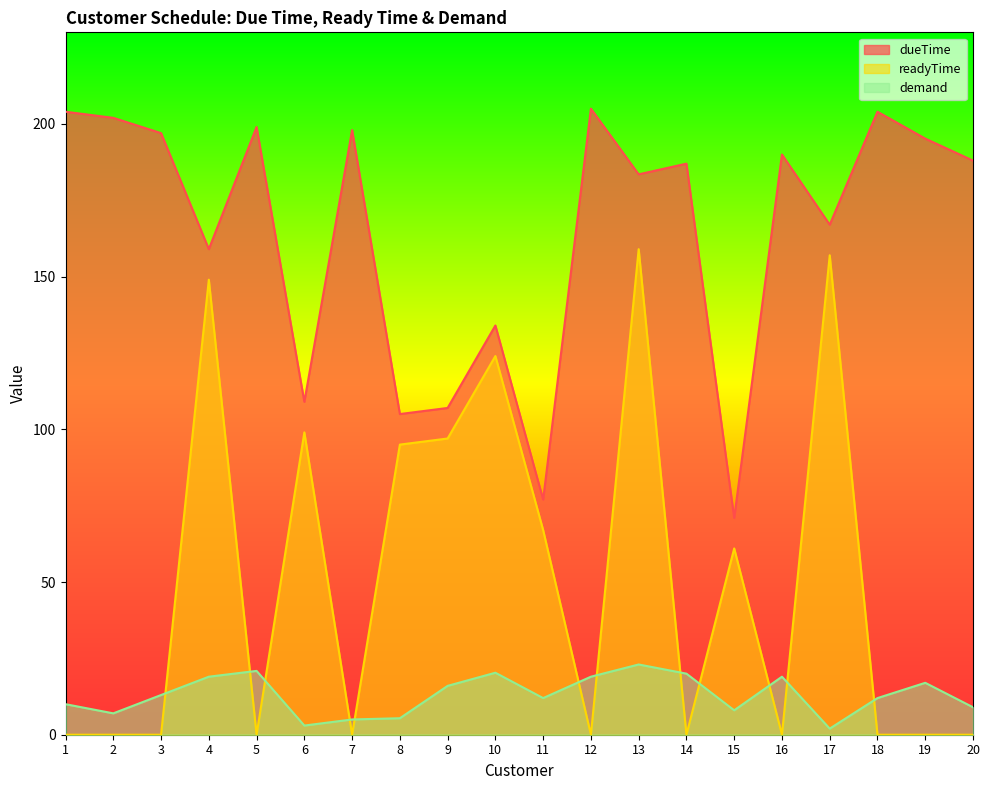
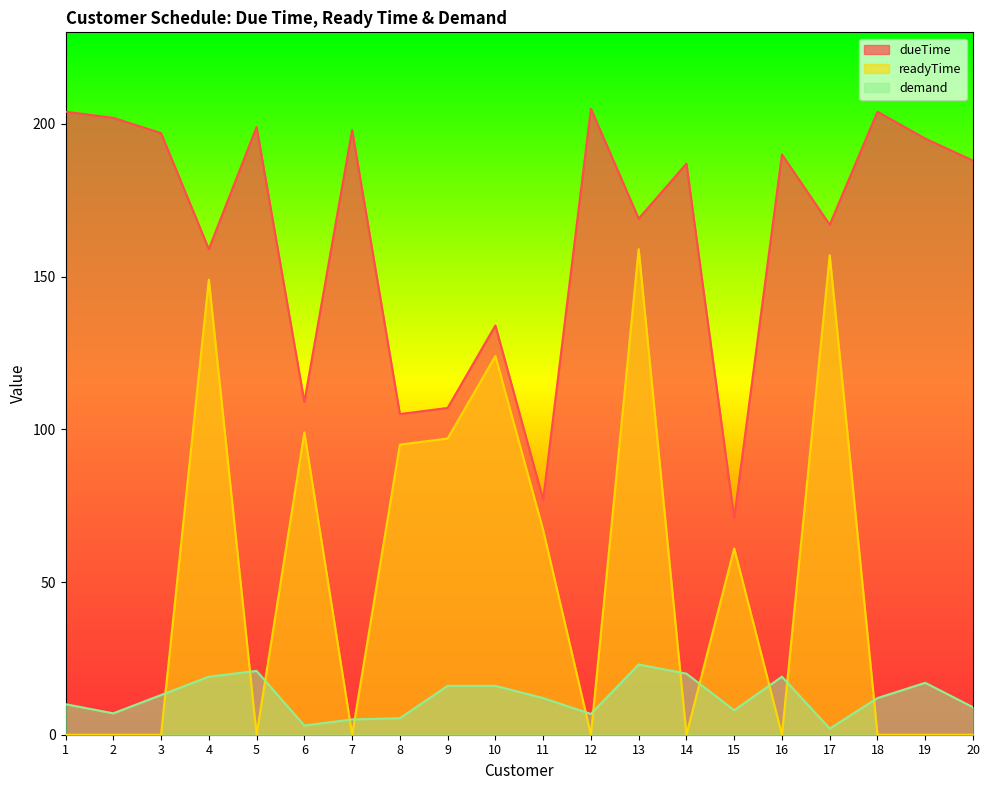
  {
    "dueTime": {
      "1": 204,
      "2": 202,
      "3": 197,
      "4": 159,
      "5": 199,
      "6": 109,
      "7": 198,
      "8": 105,
      "9": 107,
      "10": 134,
      "11": 77,
      "12": 205,
-     "13": 184,
+     "13": 169,
      "14": 187,
      "15": 71,
      "16": 190,
      "17": 167,
      "18": 204,
      "19": 195,
      "20": 188
    },
    "readyTime": {
      "1": 0,
      "2": 0,
      "3": 0,
      "4": 149,
      "5": 0,
      "6": 99,
      "7": 0,
      "8": 95,
      "9": 97,
      "10": 124,
      "11": 67,
      "12": 0,
      "13": 159,
      "14": 0,
      "15": 61,
      "16": 0,
      "17": 157,
      "18": 0,
      "19": 0,
      "20": 0
    },
    "demand": {
      "1": 10,
      "2": 7,
      "3": 13,
      "4": 19,
      "5": 21,
      "6": 3,
      "7": 5,
      "8": 5,
      "9": 16,
-     "10": 20,
+     "10": 16,
      "11": 12,
-     "12": 19,
+     "12": 7,
      "13": 23,
      "14": 20,
      "15": 8,
      "16": 19,
      "17": 2,
      "18": 12,
      "19": 17,
      "20": 9
    }
  }
